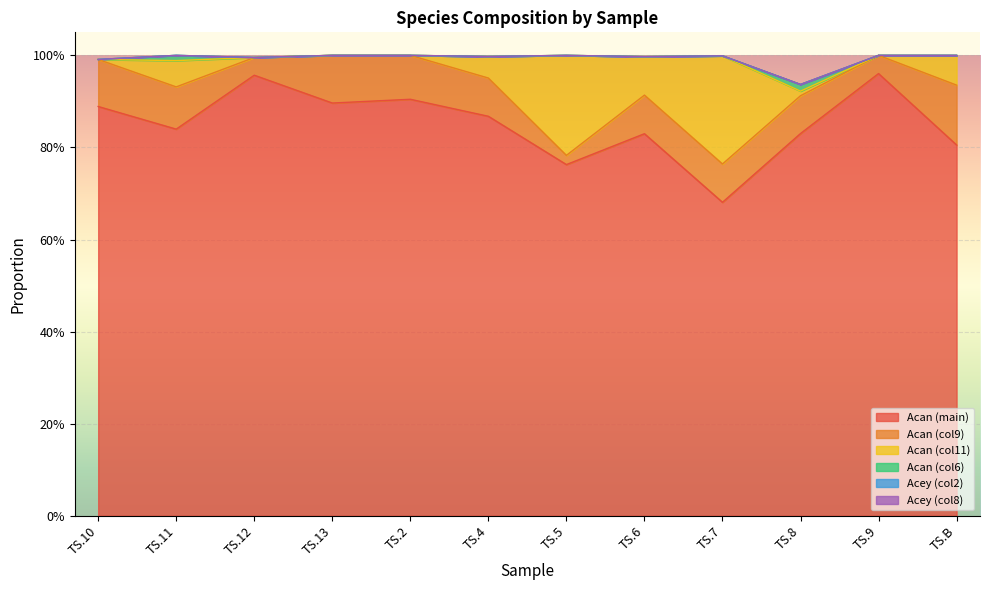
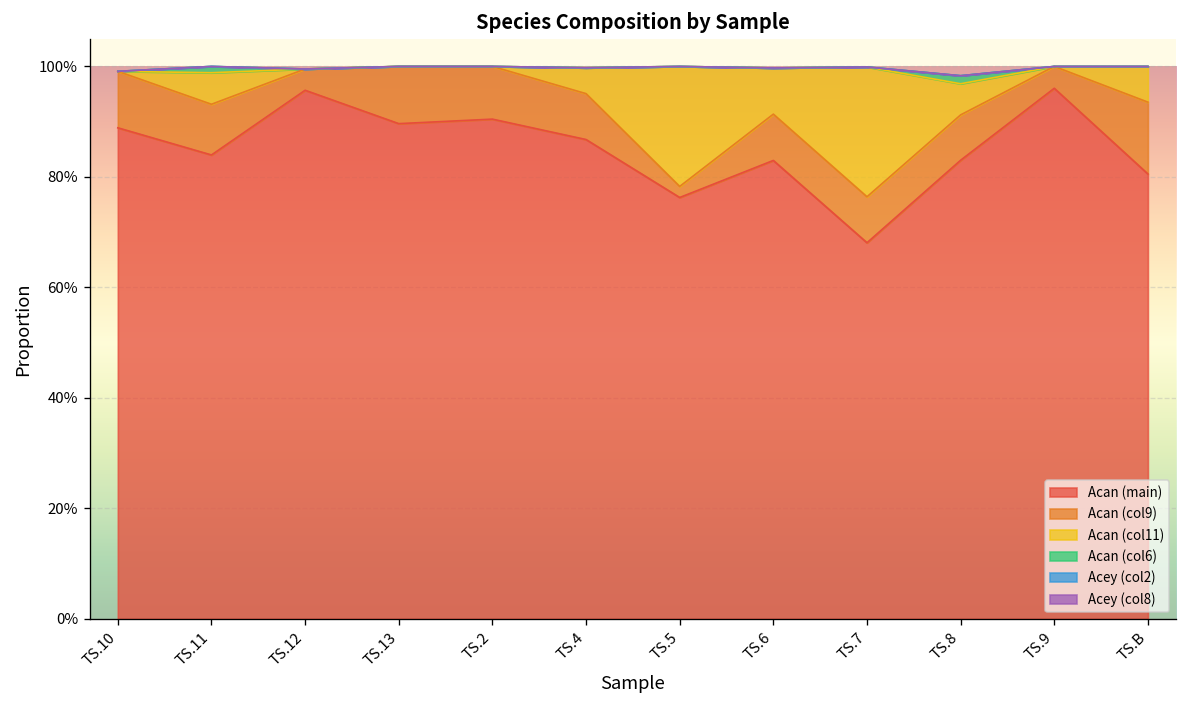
  {
    "Acan (col11)": {
      "TS.11": "6%",
-     "TS.8": "1%"
+     "TS.8": "6%"
    }
  }
